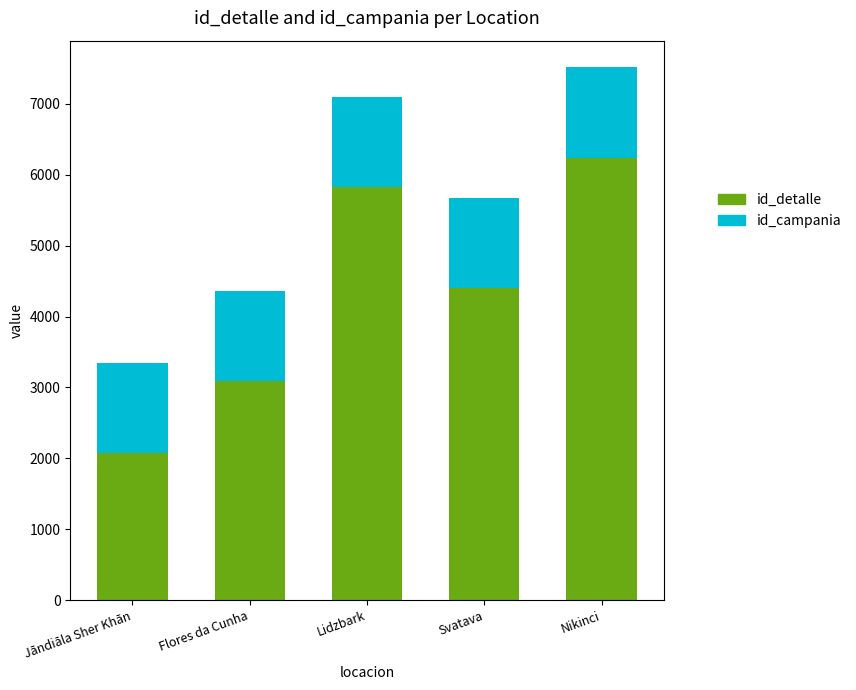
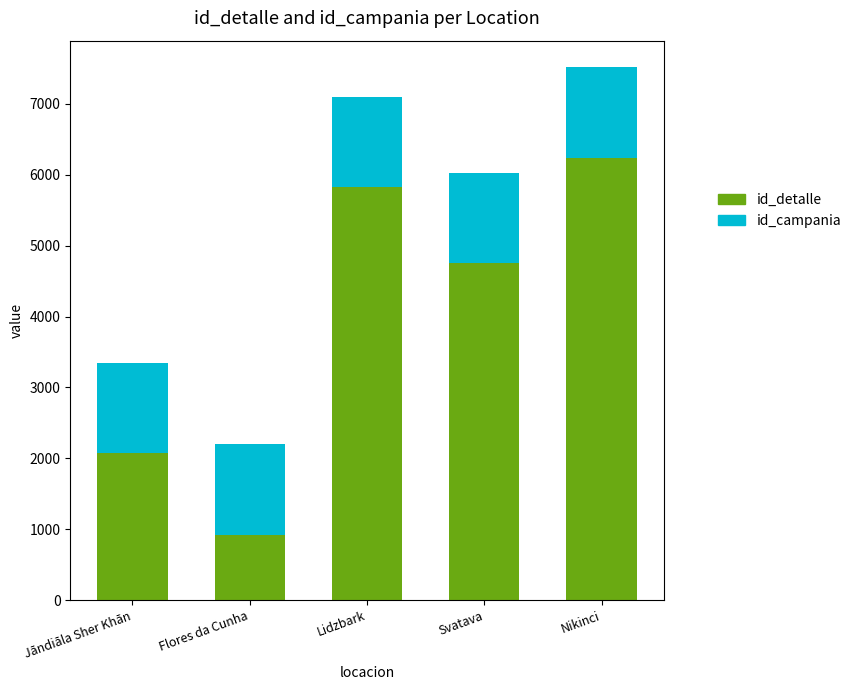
  {
    "id_detalle": {
      "Jāndiāla Sher Khān": 2100,
-     "Flores da Cunha": 3100,
+     "Flores da Cunha": 900,
      "Lidzbark": 5800,
-     "Svatava": 4400,
+     "Svatava": 4800,
      "Nikinci": 6200
    },
    "id_campania": {
      "Jāndiāla Sher Khān": 1300,
      "Flores da Cunha": 1300,
      "Lidzbark": 1300,
      "Svatava": 1300,
      "Nikinci": 1300
    }
  }
